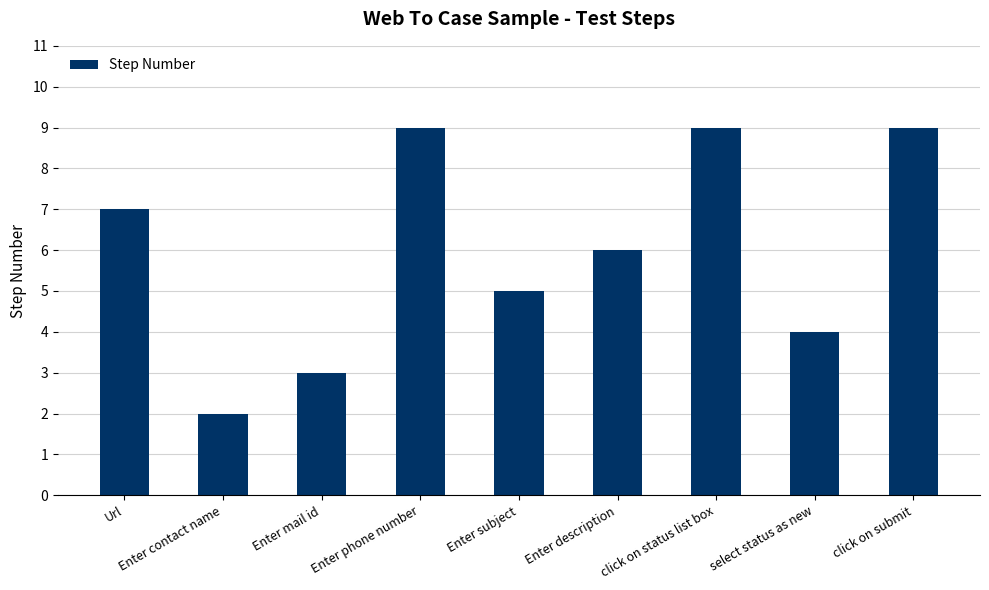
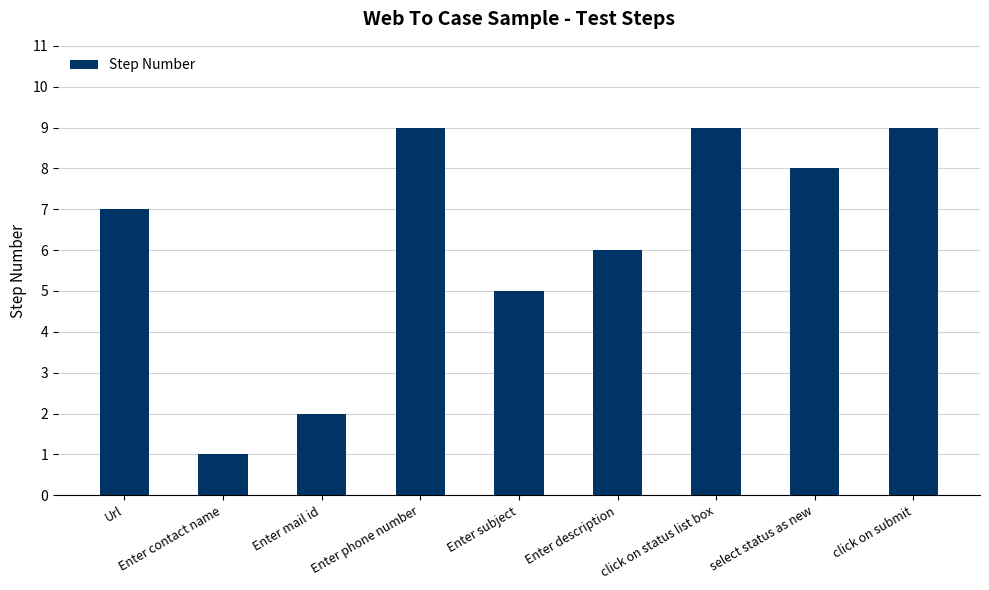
  {
    "Url": 7,
-   "Enter contact name": 2,
-   "Enter mail id": 3,
+   "Enter contact name": 1,
+   "Enter mail id": 2,
    "Enter phone number": 9,
    "Enter subject": 5,
    "Enter description": 6,
    "click on status list box": 9,
-   "select status as new": 4,
+   "select status as new": 8,
    "click on submit": 9
  }
